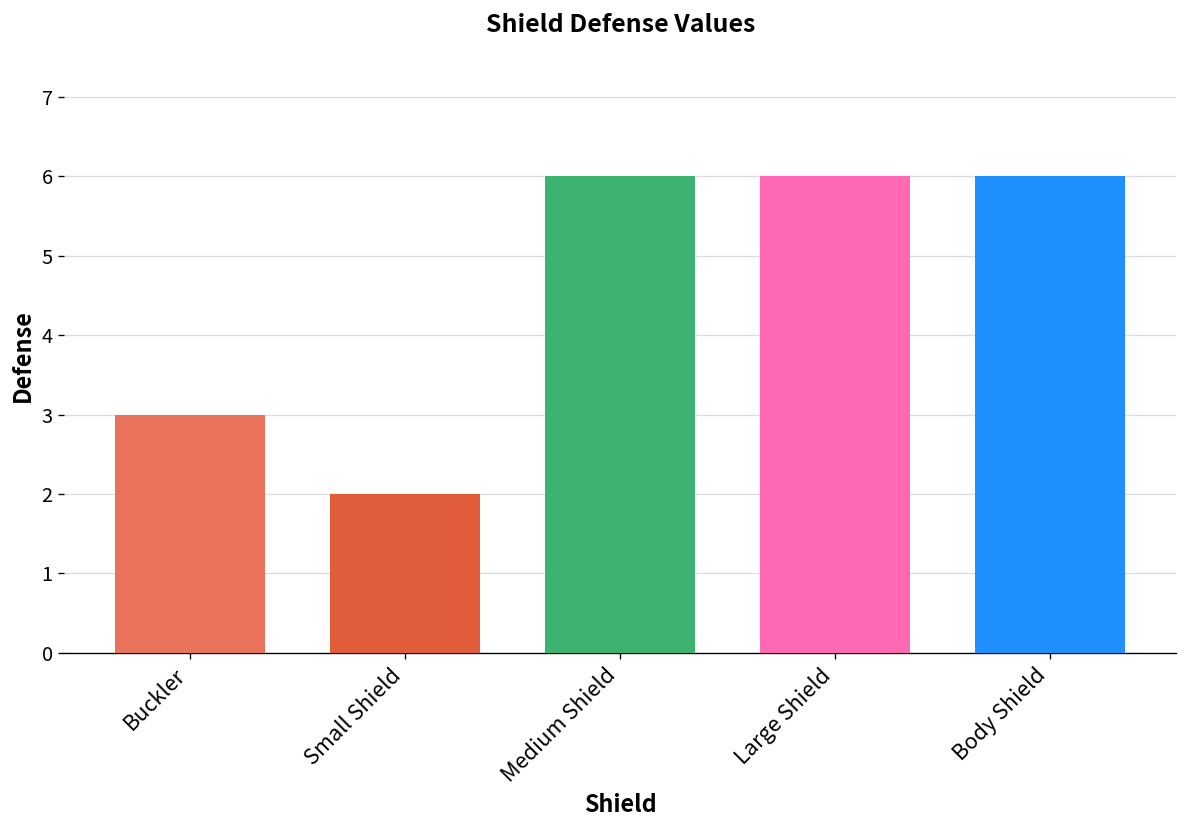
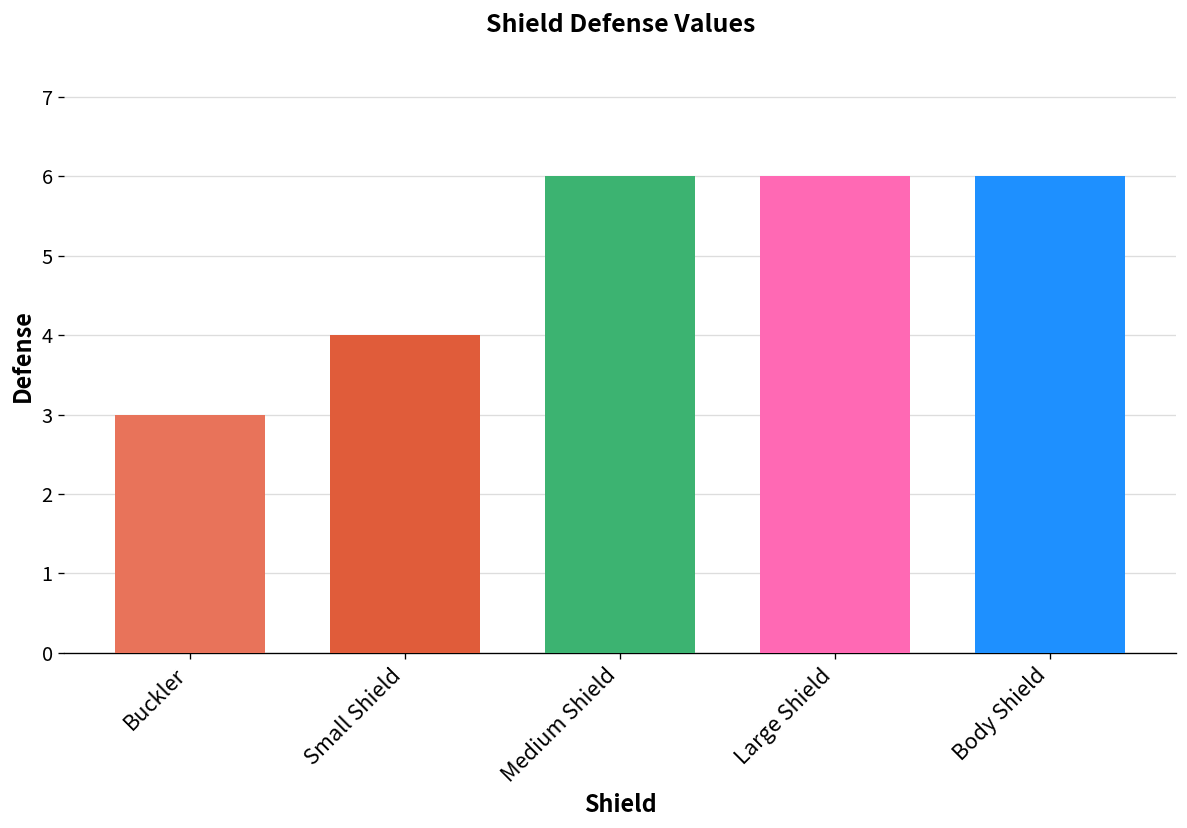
  {
    "Buckler": 3,
-   "Small Shield": 2,
+   "Small Shield": 4,
    "Medium Shield": 6,
    "Large Shield": 6,
    "Body Shield": 6
  }
